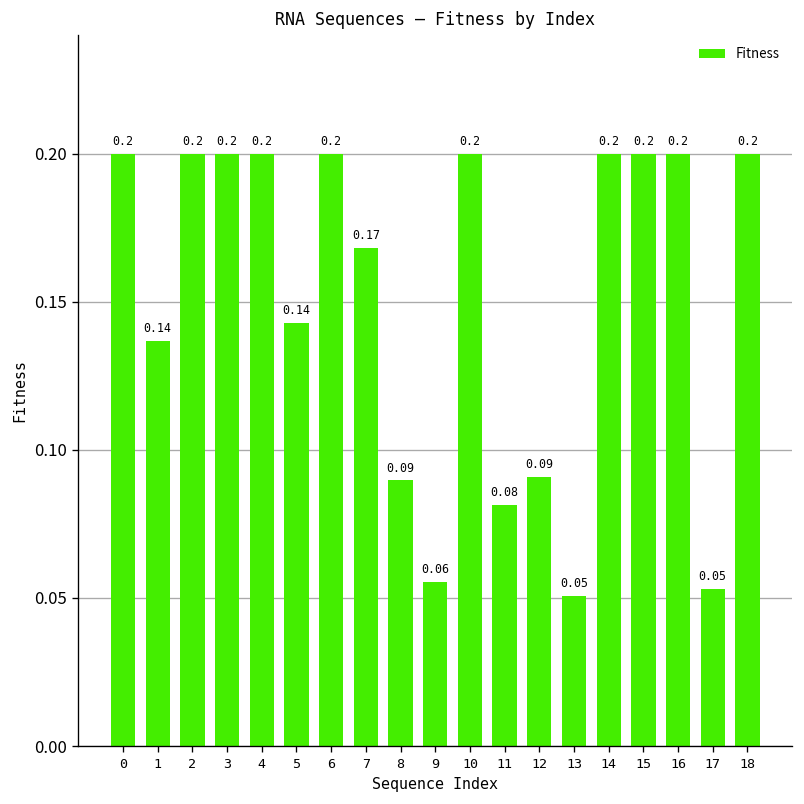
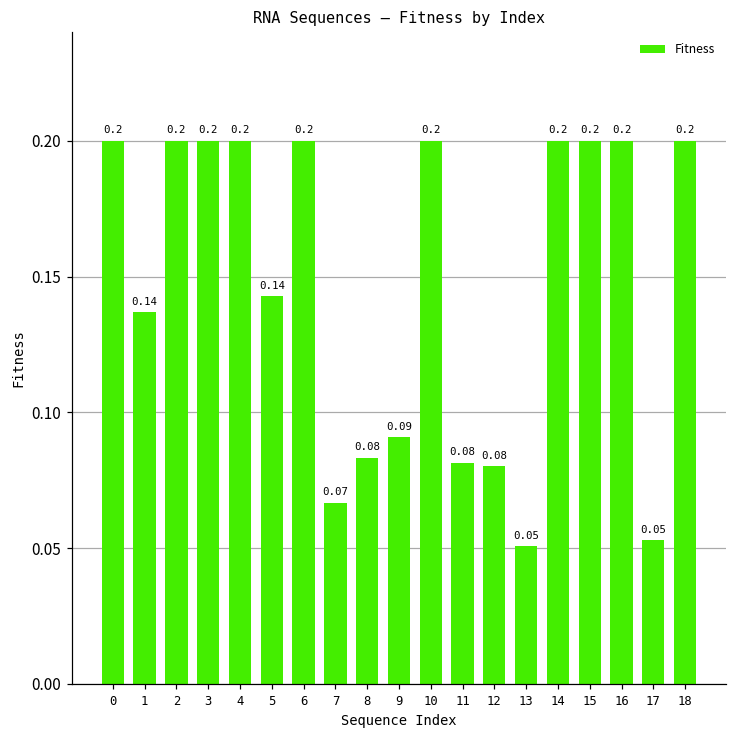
  {
    "0": 0.2,
    "1": 0.14,
    "2": 0.2,
    "3": 0.2,
    "4": 0.2,
    "5": 0.14,
    "6": 0.2,
-   "7": 0.17,
-   "8": 0.09,
-   "9": 0.06,
+   "7": 0.07,
+   "8": 0.08,
+   "9": 0.09,
    "10": 0.2,
    "11": 0.08,
-   "12": 0.09,
+   "12": 0.08,
    "13": 0.05,
    "14": 0.2,
    "15": 0.2,
    "16": 0.2,
    "17": 0.05,
    "18": 0.2
  }
